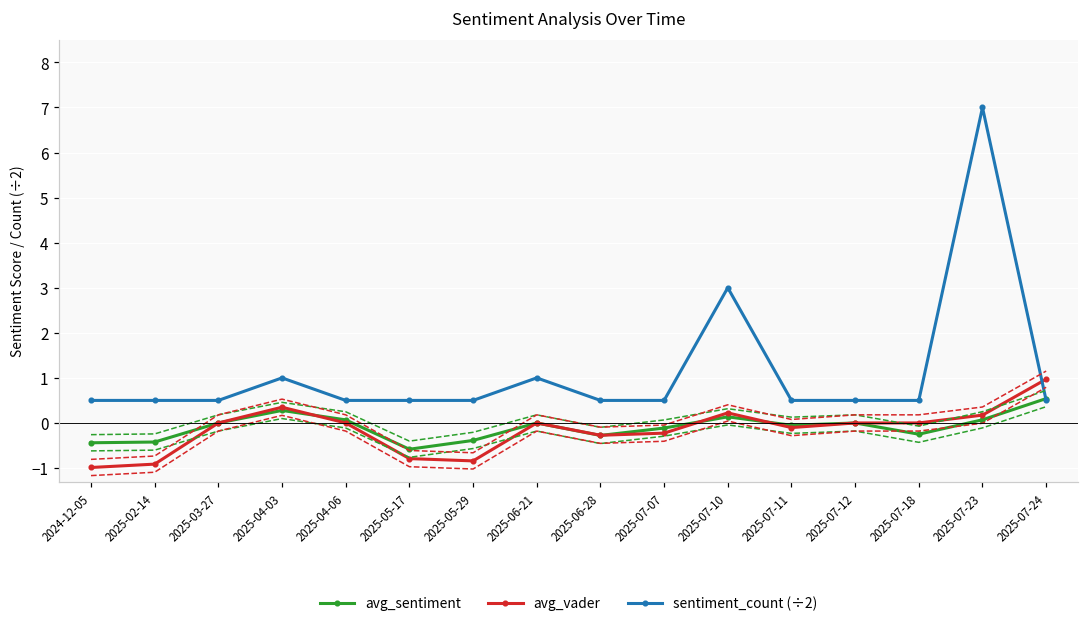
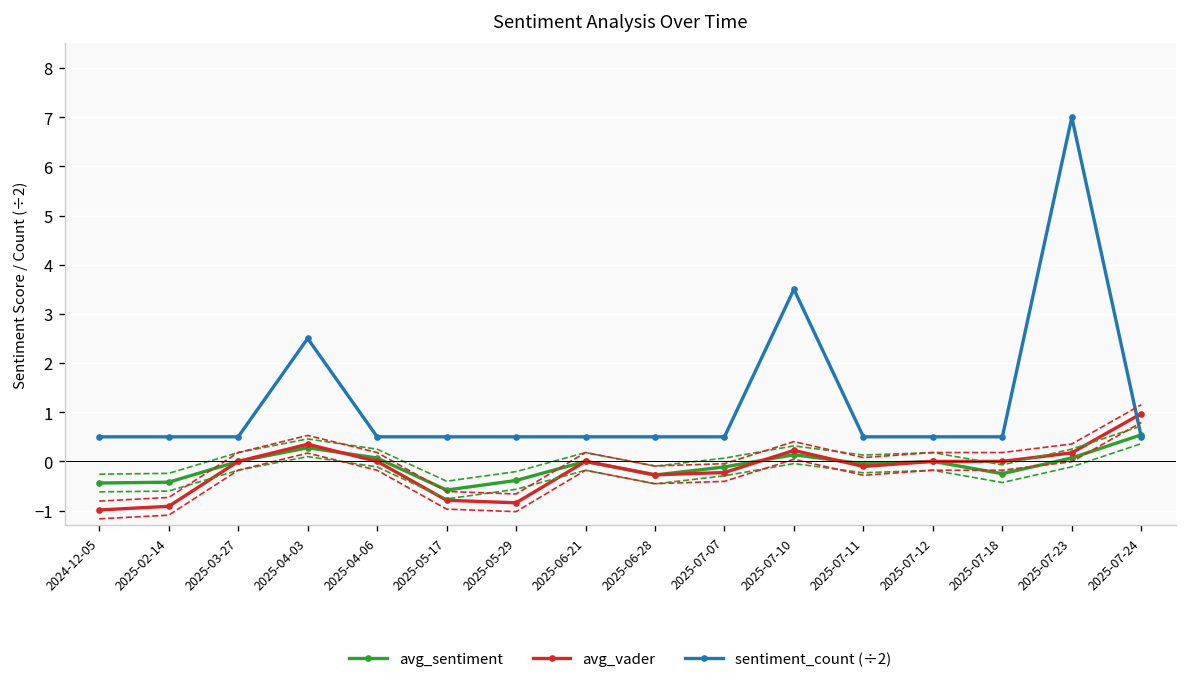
  {
    "sentiment_count (÷2)": {
      "2024-12-05": 0.5,
      "2025-02-14": 0.5,
      "2025-03-27": 0.5,
-     "2025-04-03": 1.0,
+     "2025-04-03": 2.5,
      "2025-04-06": 0.5,
      "2025-05-17": 0.5,
      "2025-05-29": 0.5,
-     "2025-06-21": 1.0,
+     "2025-06-21": 0.5,
      "2025-06-28": 0.5,
      "2025-07-07": 0.5,
-     "2025-07-10": 3.0,
+     "2025-07-10": 3.5,
      "2025-07-11": 0.5,
      "2025-07-12": 0.5,
      "2025-07-18": 0.5,
      "2025-07-23": 7.0
    }
  }
